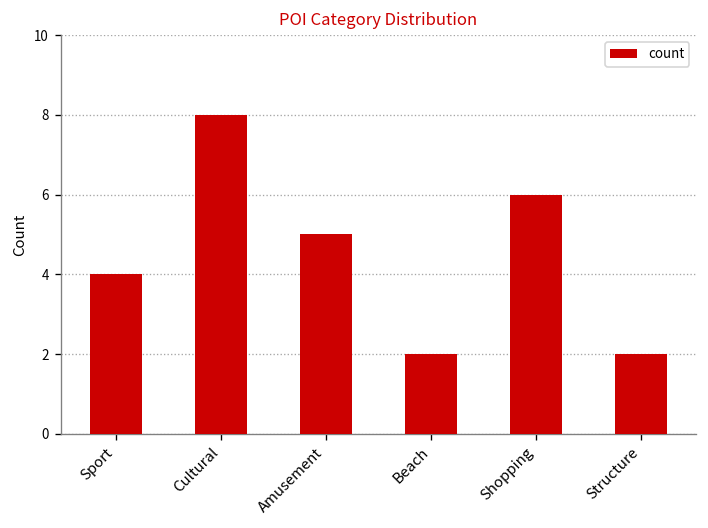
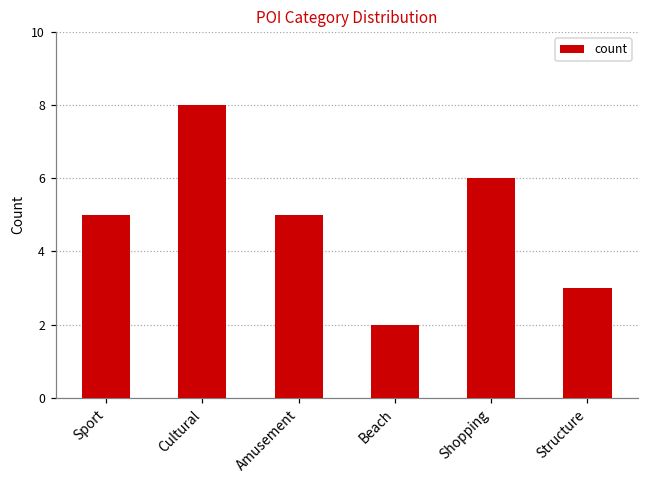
  {
-   "Sport": 4,
+   "Sport": 5,
    "Cultural": 8,
    "Amusement": 5,
    "Beach": 2,
    "Shopping": 6,
-   "Structure": 2
+   "Structure": 3
  }
